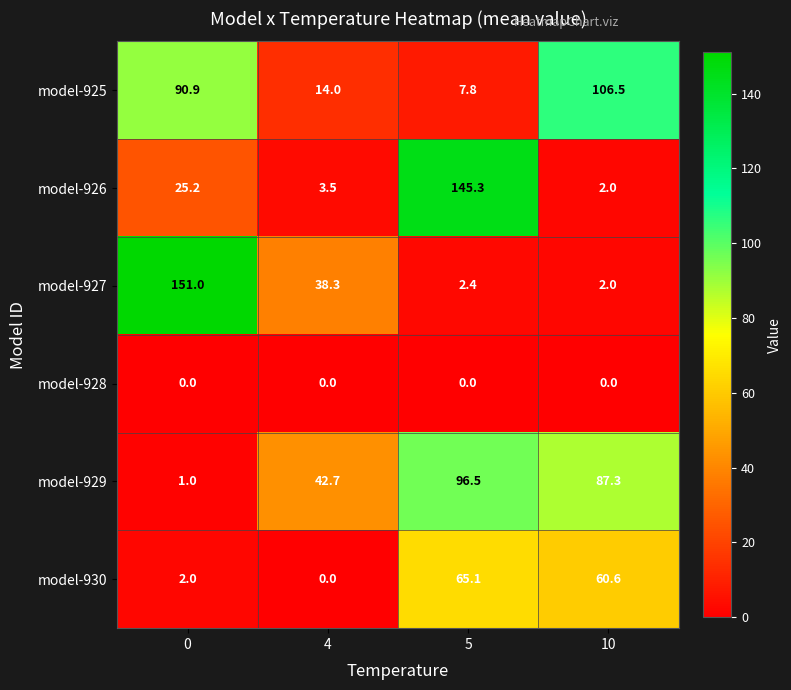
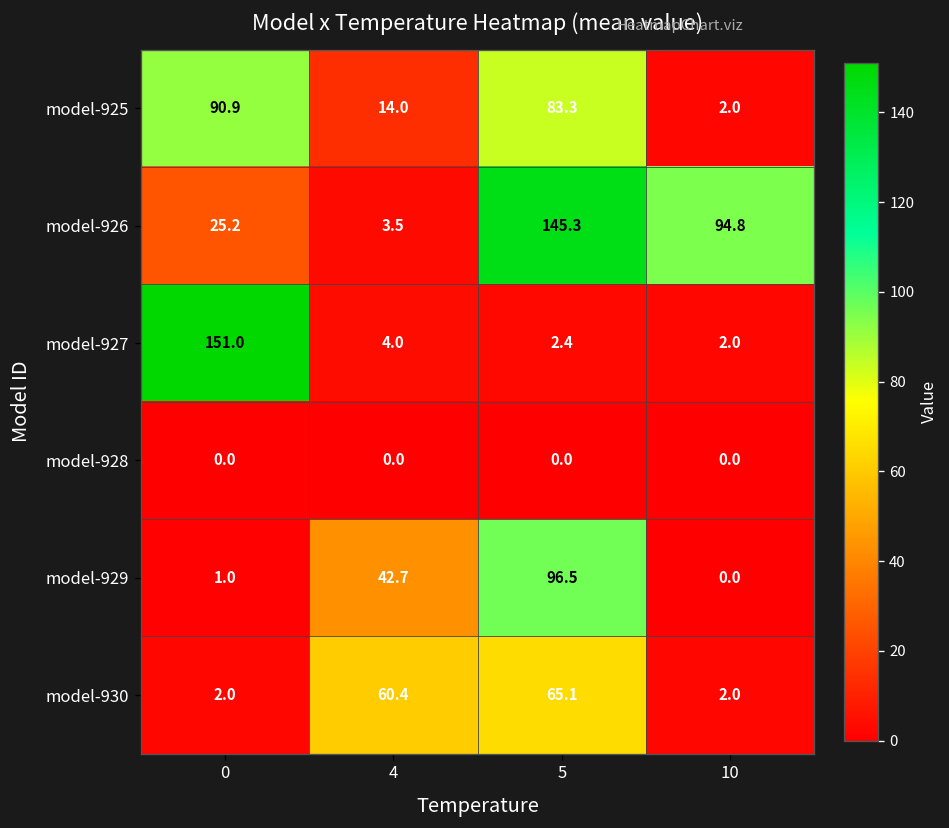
  {
    "model-925": {
      "0": 90.9,
      "4": 14.0,
-     "5": 7.8,
-     "10": 106.5
+     "5": 83.3,
+     "10": 2.0
    },
    "model-926": {
      "0": 25.2,
      "4": 3.5,
      "5": 145.3,
-     "10": 2.0
+     "10": 94.8
    },
    "model-927": {
      "0": 151.0,
-     "4": 38.3,
+     "4": 4.0,
      "5": 2.4,
      "10": 2.0
    },
    "model-928": {
      "0": 0.0,
      "4": 0.0,
      "5": 0.0,
      "10": 0.0
    },
    "model-929": {
      "0": 1.0,
      "4": 42.7,
      "5": 96.5,
-     "10": 87.3
+     "10": 0.0
    },
    "model-930": {
      "0": 2.0,
-     "4": 0.0,
+     "4": 60.4,
      "5": 65.1,
-     "10": 60.6
+     "10": 2.0
    }
  }
